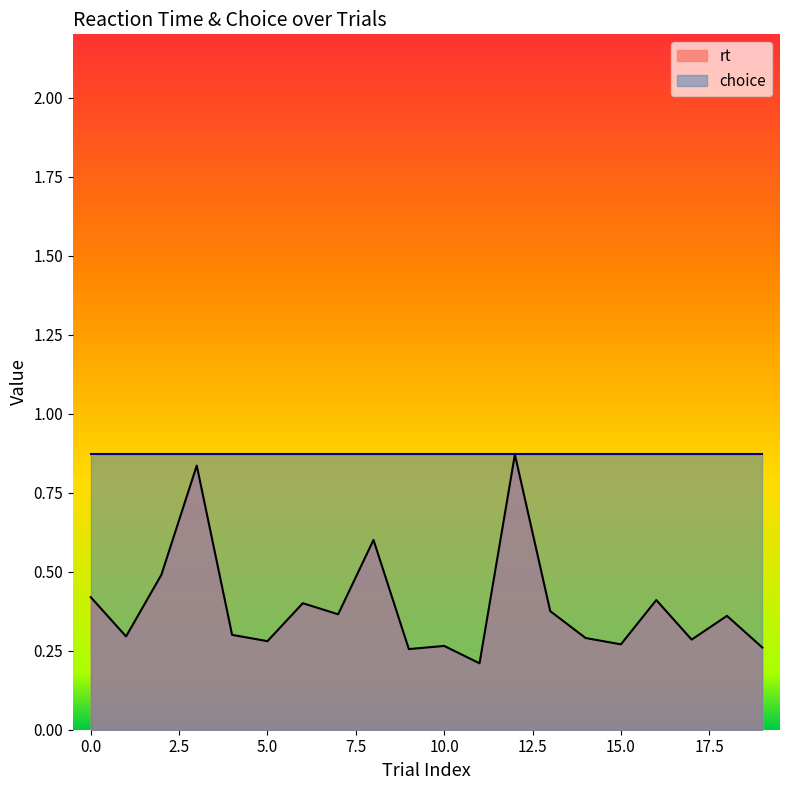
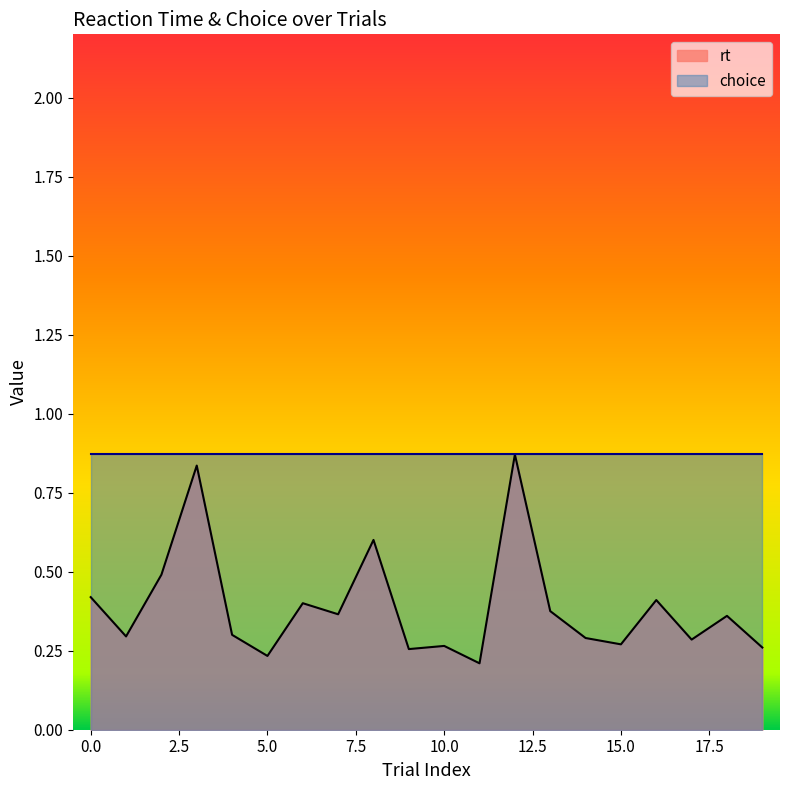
  {
    "rt": {
      "0.0": 0.42,
-     "5.0": 0.28,
+     "5.0": 0.23,
      "10.0": 0.27,
      "15.0": 0.27
    },
    "choice": {
      "0.0": 0.87,
      "5.0": 0.87,
      "10.0": 0.87,
      "15.0": 0.87
    }
  }
